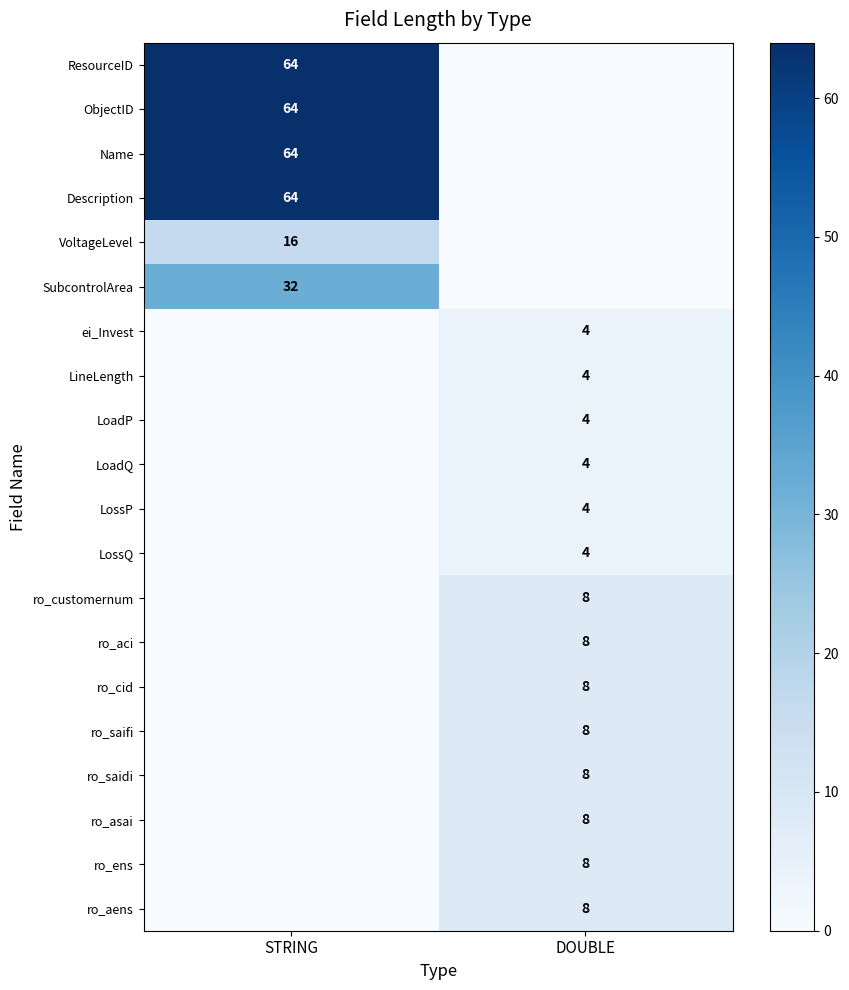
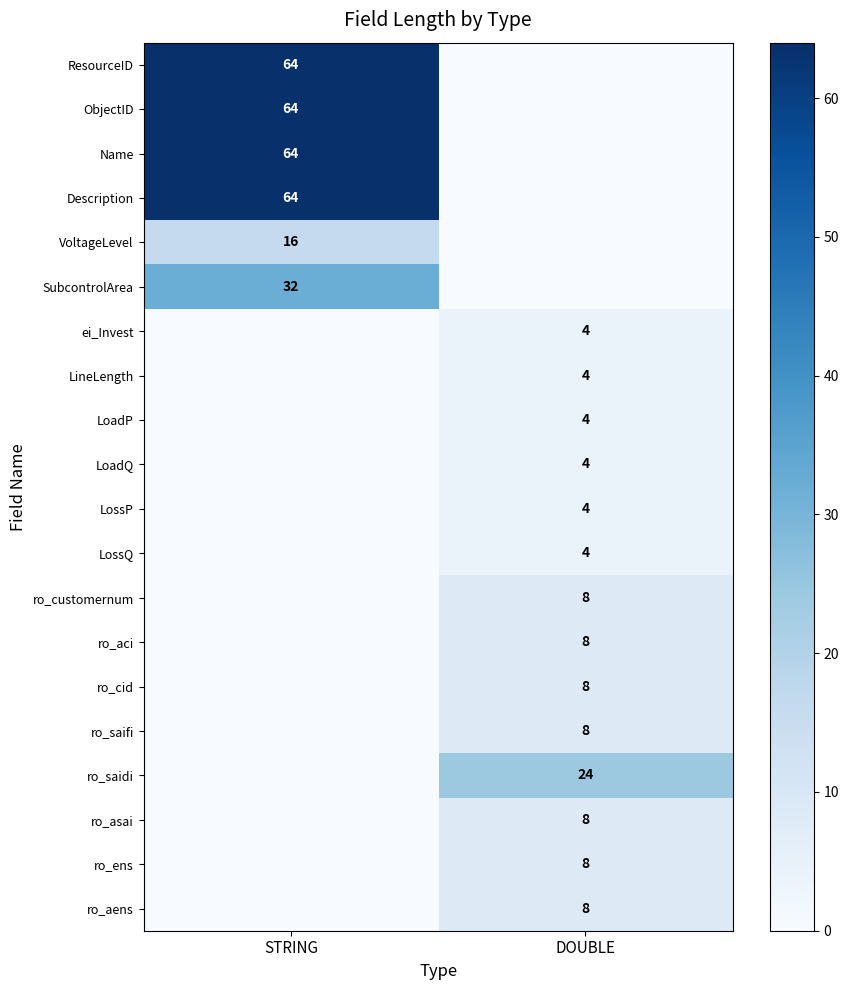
  {
    "ResourceID": {
      "STRING": 64
    },
    "ObjectID": {
      "STRING": 64
    },
    "Name": {
      "STRING": 64
    },
    "Description": {
      "STRING": 64
    },
    "VoltageLevel": {
      "STRING": 16
    },
    "SubcontrolArea": {
      "STRING": 32
    },
    "ei_Invest": {
      "DOUBLE": 4
    },
    "LineLength": {
      "DOUBLE": 4
    },
    "LoadP": {
      "DOUBLE": 4
    },
    "LoadQ": {
      "DOUBLE": 4
    },
    "LossP": {
      "DOUBLE": 4
    },
    "LossQ": {
      "DOUBLE": 4
    },
    "ro_customernum": {
      "DOUBLE": 8
    },
    "ro_aci": {
      "DOUBLE": 8
    },
    "ro_cid": {
      "DOUBLE": 8
    },
    "ro_saifi": {
      "DOUBLE": 8
    },
    "ro_saidi": {
-     "DOUBLE": 8
+     "DOUBLE": 24
    },
    "ro_asai": {
      "DOUBLE": 8
    },
    "ro_ens": {
      "DOUBLE": 8
    },
    "ro_aens": {
      "DOUBLE": 8
    }
  }
